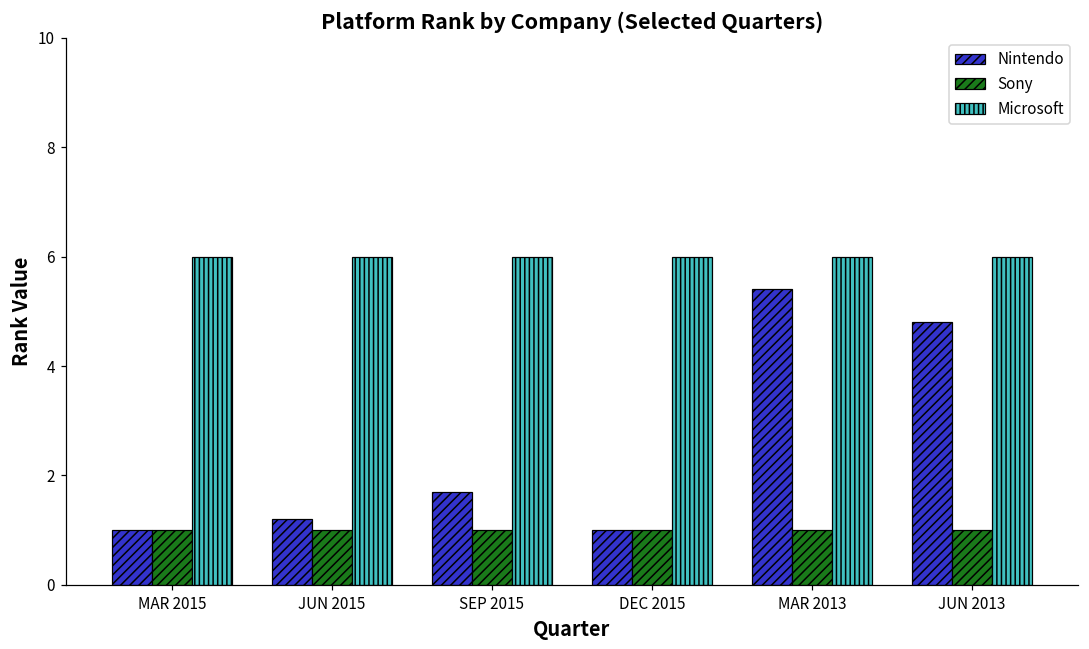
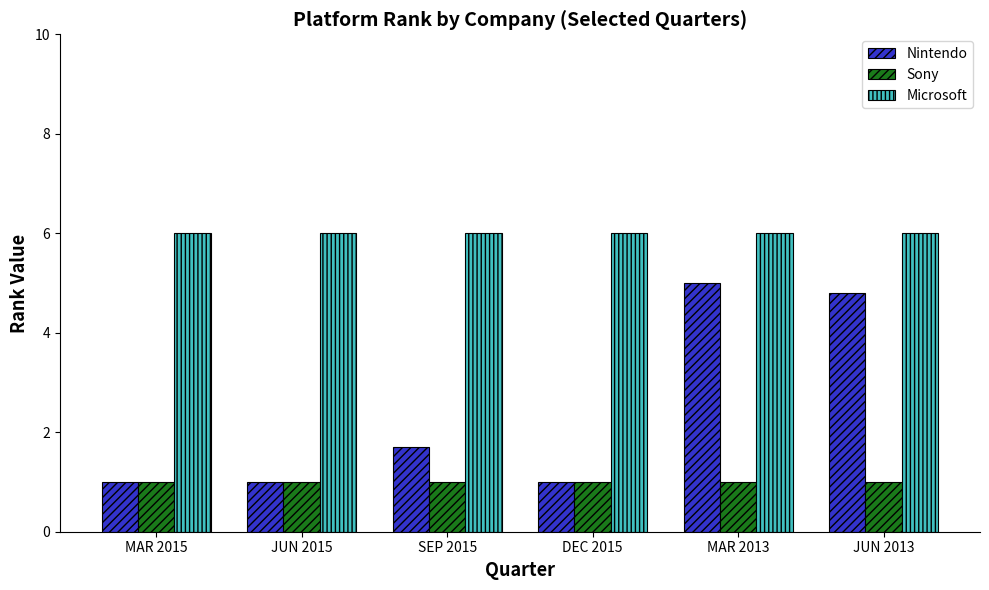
  {
    "Nintendo": {
      "MAR 2015": 1.0,
-     "JUN 2015": 1.2,
+     "JUN 2015": 1.0,
      "SEP 2015": 1.7,
      "DEC 2015": 1.0,
-     "MAR 2013": 5.4,
+     "MAR 2013": 5.0,
      "JUN 2013": 4.8
    },
    "Sony": {
      "MAR 2015": 1.0,
      "JUN 2015": 1.0,
      "SEP 2015": 1.0,
      "DEC 2015": 1.0,
      "MAR 2013": 1.0,
      "JUN 2013": 1.0
    },
    "Microsoft": {
      "MAR 2015": 6.0,
      "JUN 2015": 6.0,
      "SEP 2015": 6.0,
      "DEC 2015": 6.0,
      "MAR 2013": 6.0,
      "JUN 2013": 6.0
    }
  }
